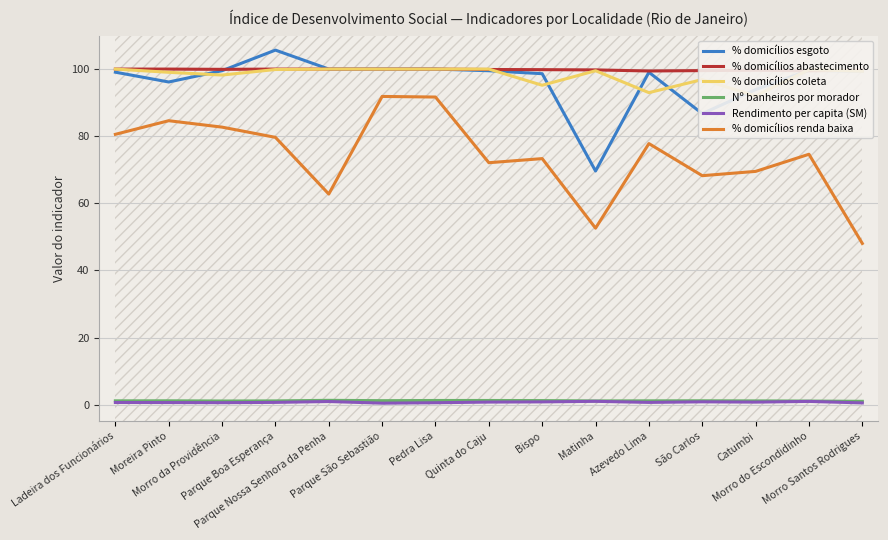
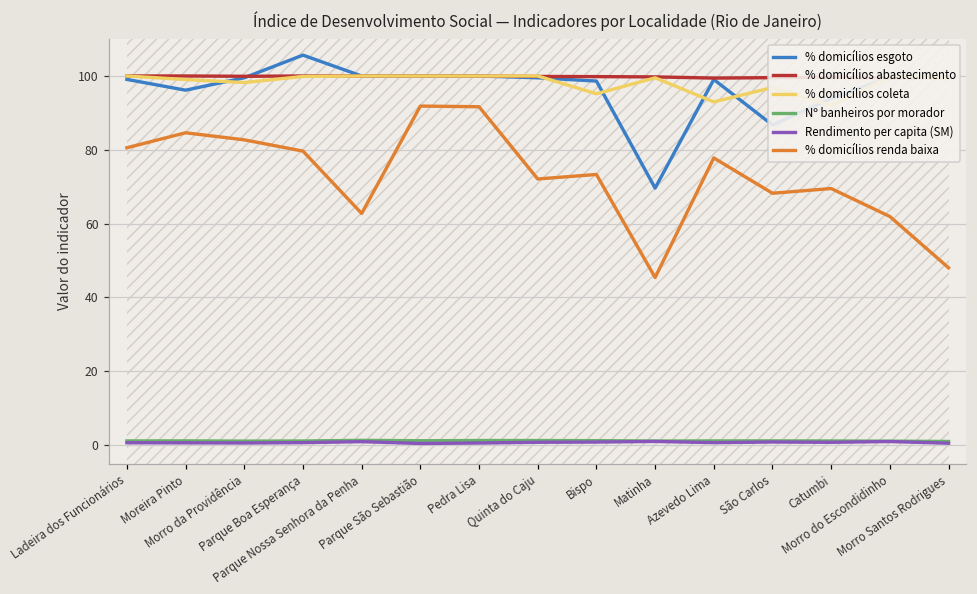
  {
    "% domicílios esgoto": {
      "Ladeira dos Funcionários": 99,
      "Moreira Pinto": 96,
      "Parque Boa Esperança": 106,
      "Bispo": 99,
      "Matinha": 70
    },
    "% domicílios abastecimento": {
      "Moreira Pinto": 100,
      "Bispo": 100
    },
    "% domicílios coleta": {
      "Moreira Pinto": 99,
      "Morro da Providência": 98,
      "Bispo": 95,
      "Azevedo Lima": 93
    },
    "% domicílios renda baixa": {
      "Ladeira dos Funcionários": 81,
      "Moreira Pinto": 85,
      "Morro da Providência": 83,
      "Parque Boa Esperança": 80,
      "Parque Nossa Senhora da Penha": 63,
      "Parque São Sebastião": 92,
      "Pedra Lisa": 92,
      "Quinta do Caju": 72,
      "Bispo": 73,
-     "Matinha": 53,
+     "Matinha": 45,
      "Azevedo Lima": 78,
      "São Carlos": 68,
      "Catumbi": 70,
-     "Morro do Escondidinho": 75,
+     "Morro do Escondidinho": 62,
      "Morro Santos Rodrigues": 48
    }
  }
